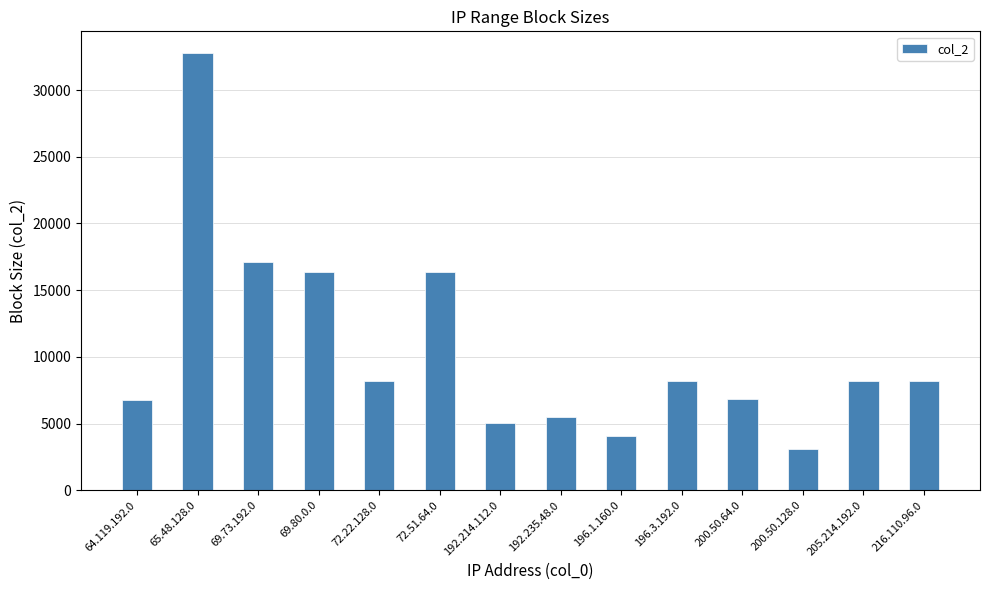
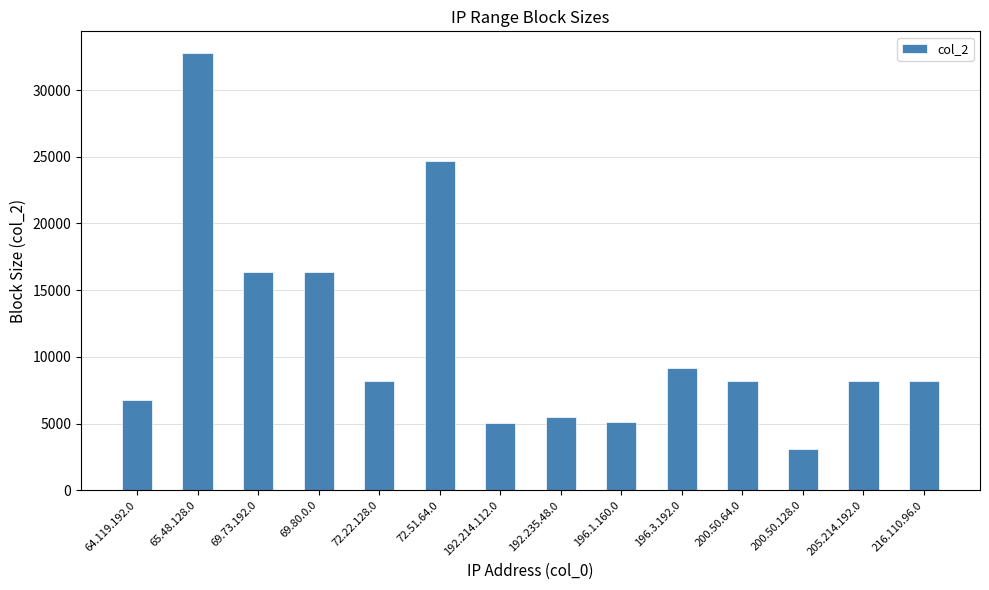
  {
    "64.119.192.0": 6800,
    "65.48.128.0": 32800,
-   "69.73.192.0": 17100,
+   "69.73.192.0": 16400,
    "69.80.0.0": 16400,
    "72.22.128.0": 8200,
-   "72.51.64.0": 16400,
+   "72.51.64.0": 24700,
    "192.214.112.0": 5000,
    "192.235.48.0": 5500,
-   "196.1.160.0": 4100,
-   "196.3.192.0": 8200,
-   "200.50.64.0": 6800,
+   "196.1.160.0": 5100,
+   "196.3.192.0": 9200,
+   "200.50.64.0": 8200,
    "200.50.128.0": 3100,
    "205.214.192.0": 8200,
    "216.110.96.0": 8200
  }
